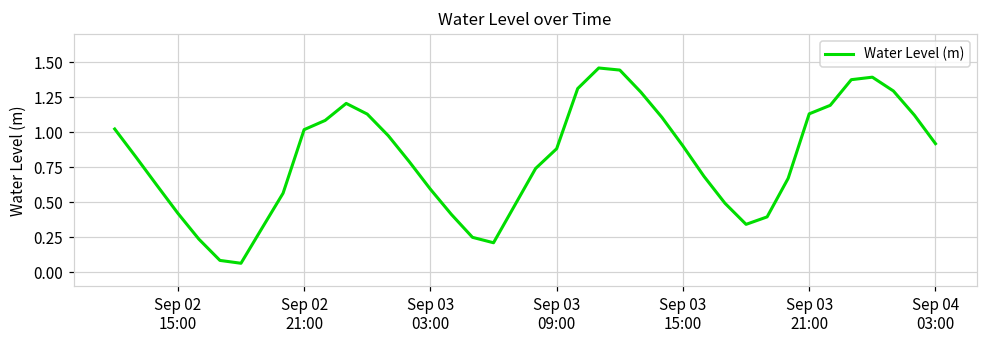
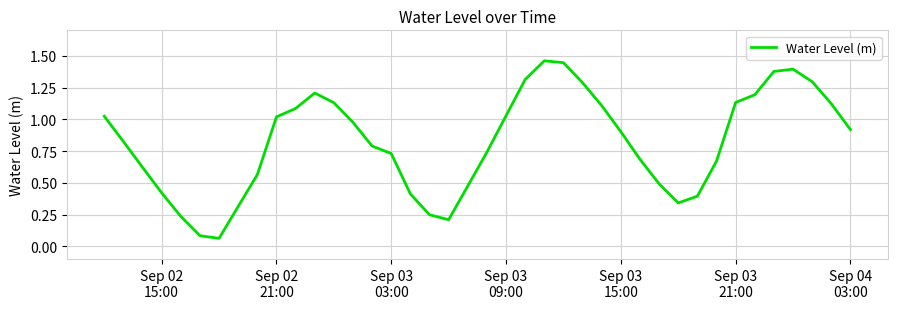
  {
    "Sep 02 15:00": 0.42,
    "Sep 02 21:00": 1.02,
-   "Sep 03 03:00": 0.59,
-   "Sep 03 09:00": 0.88,
+   "Sep 03 03:00": 0.73,
+   "Sep 03 09:00": 1.03,
    "Sep 03 15:00": 0.90,
    "Sep 03 21:00": 1.13,
    "Sep 04 03:00": 0.92
  }
